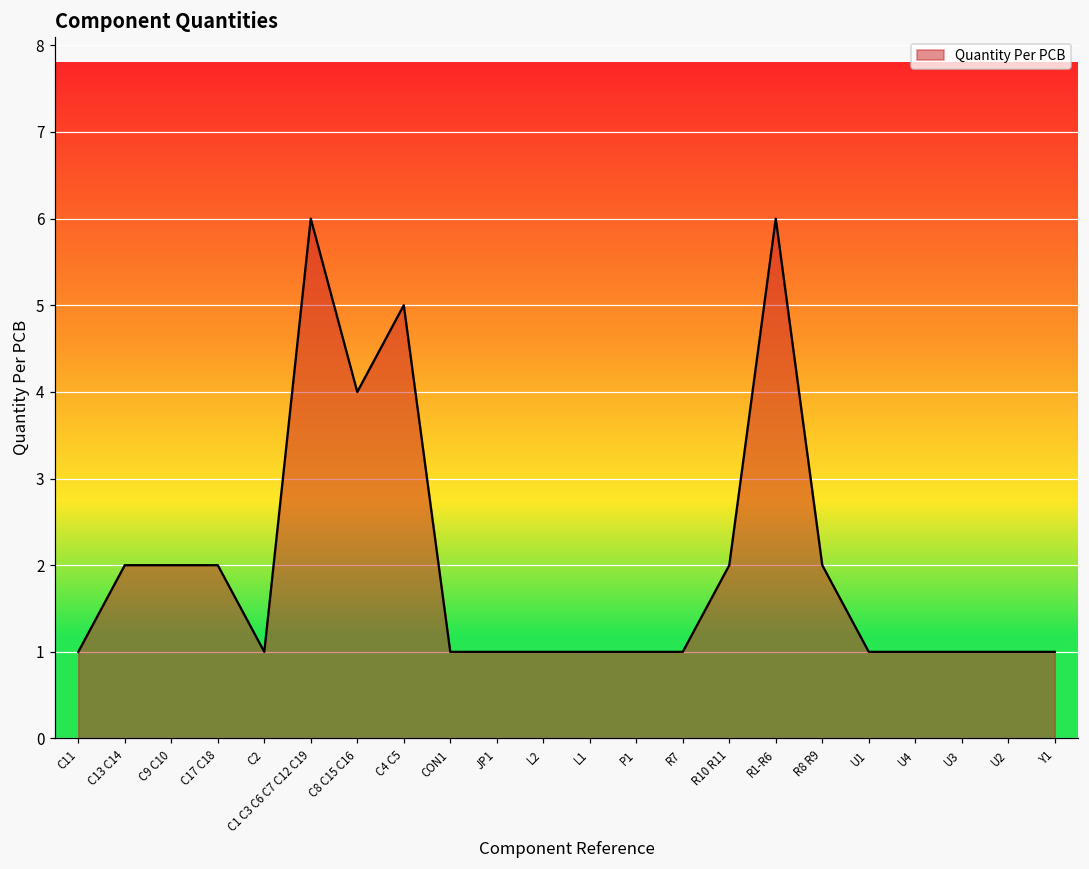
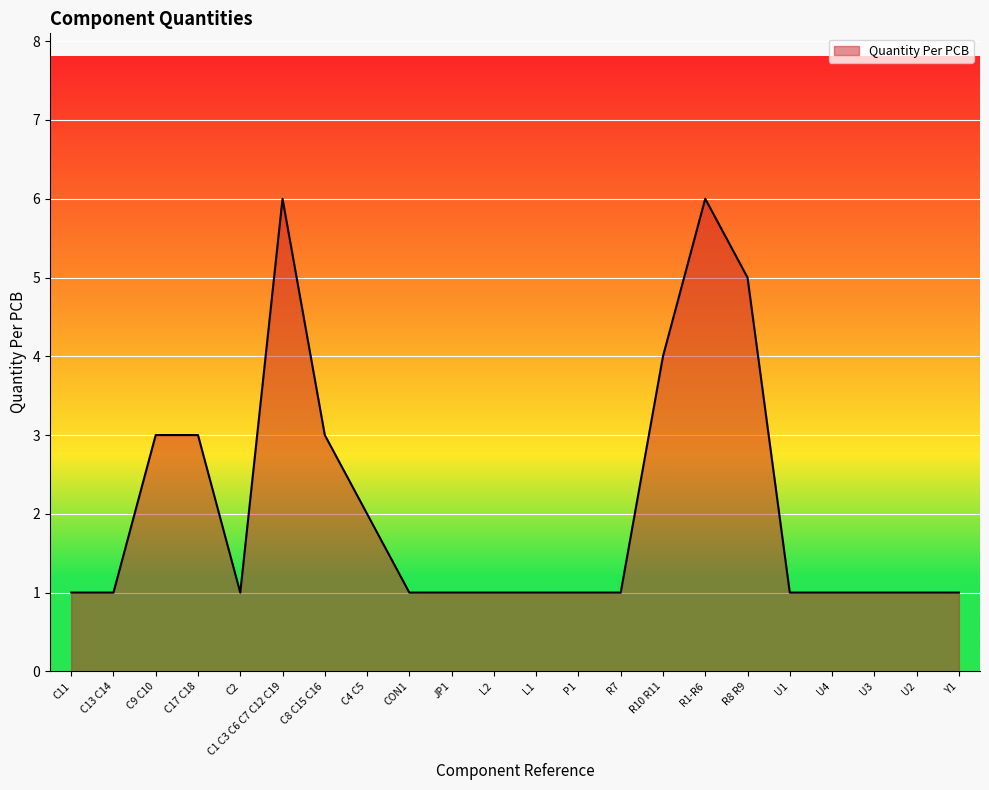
  {
    "C11": 1,
-   "C13 C14": 2,
-   "C9 C10": 2,
-   "C17 C18": 2,
+   "C13 C14": 1,
+   "C9 C10": 3,
+   "C17 C18": 3,
    "C2": 1,
    "C1 C3 C6 C7 C12 C19": 6,
-   "C8 C15 C16": 4,
-   "C4 C5": 5,
+   "C8 C15 C16": 3,
+   "C4 C5": 2,
    "CON1": 1,
    "JP1": 1,
    "L2": 1,
    "L1": 1,
    "P1": 1,
    "R7": 1,
-   "R10 R11": 2,
+   "R10 R11": 4,
    "R1-R6": 6,
-   "R8 R9": 2,
+   "R8 R9": 5,
    "U1": 1,
    "U4": 1,
    "U3": 1,
    "U2": 1,
    "Y1": 1
  }
